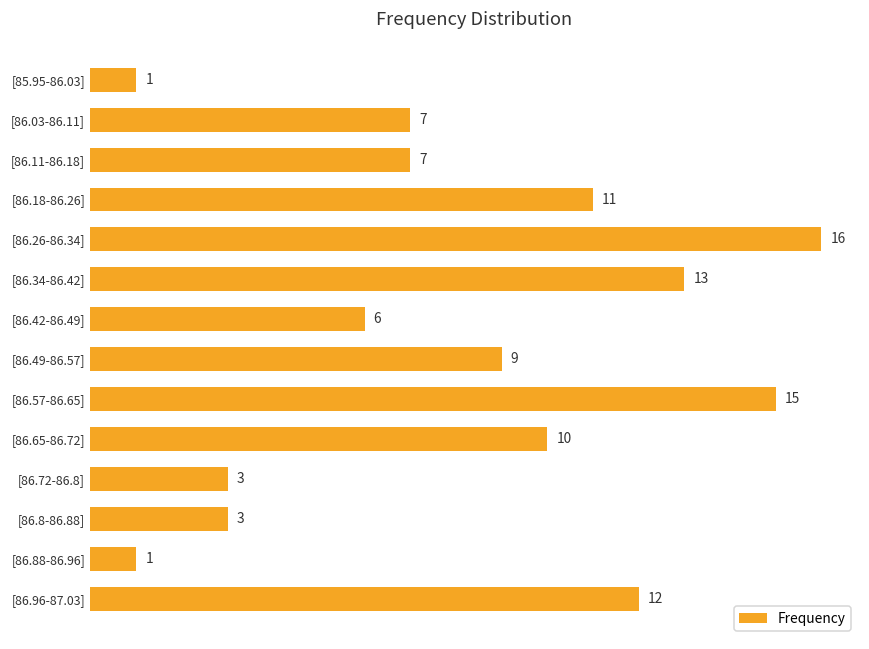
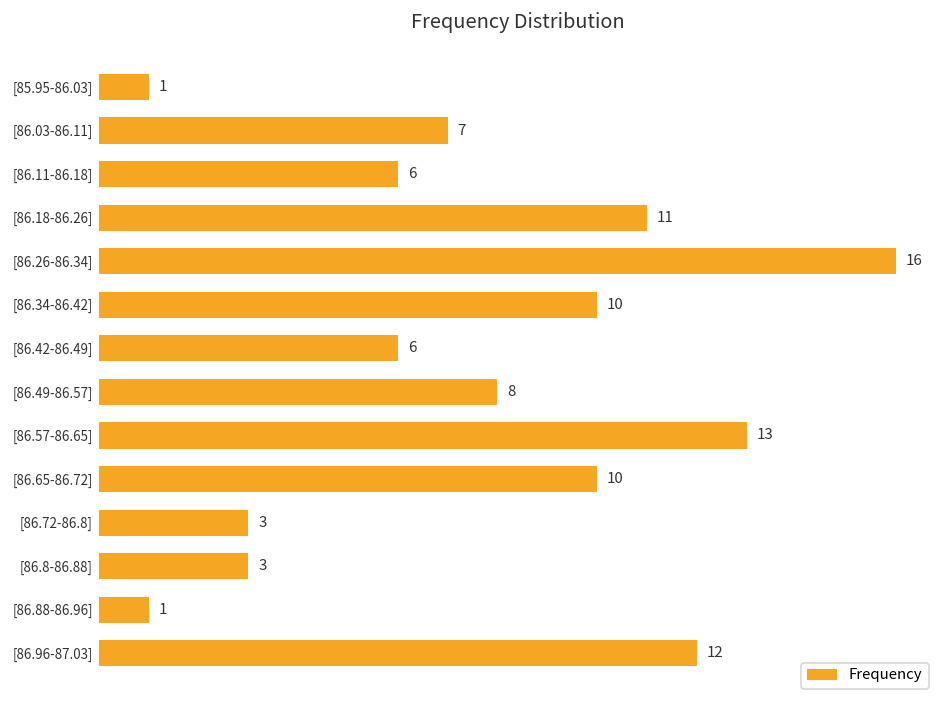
  {
    "[85.95-86.03]": 1,
    "[86.03-86.11]": 7,
-   "[86.11-86.18]": 7,
+   "[86.11-86.18]": 6,
    "[86.18-86.26]": 11,
    "[86.26-86.34]": 16,
-   "[86.34-86.42]": 13,
+   "[86.34-86.42]": 10,
    "[86.42-86.49]": 6,
-   "[86.49-86.57]": 9,
-   "[86.57-86.65]": 15,
+   "[86.49-86.57]": 8,
+   "[86.57-86.65]": 13,
    "[86.65-86.72]": 10,
    "[86.72-86.8]": 3,
    "[86.8-86.88]": 3,
    "[86.88-86.96]": 1,
    "[86.96-87.03]": 12
  }
